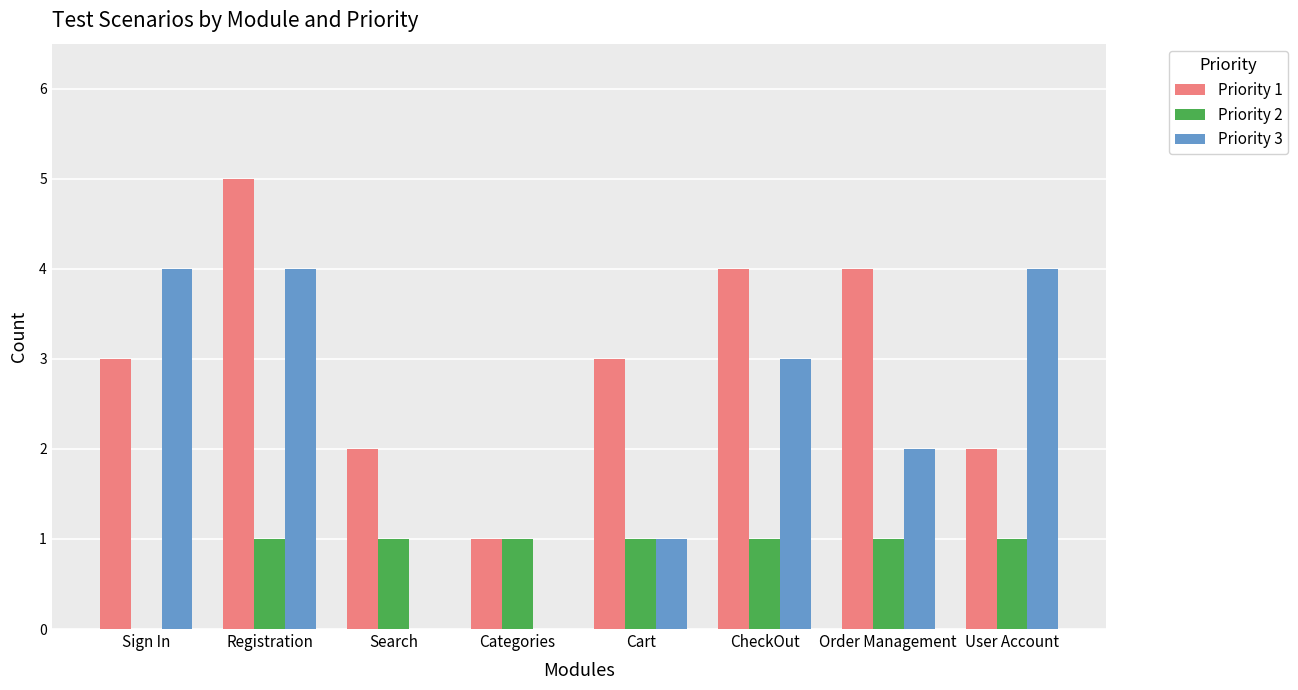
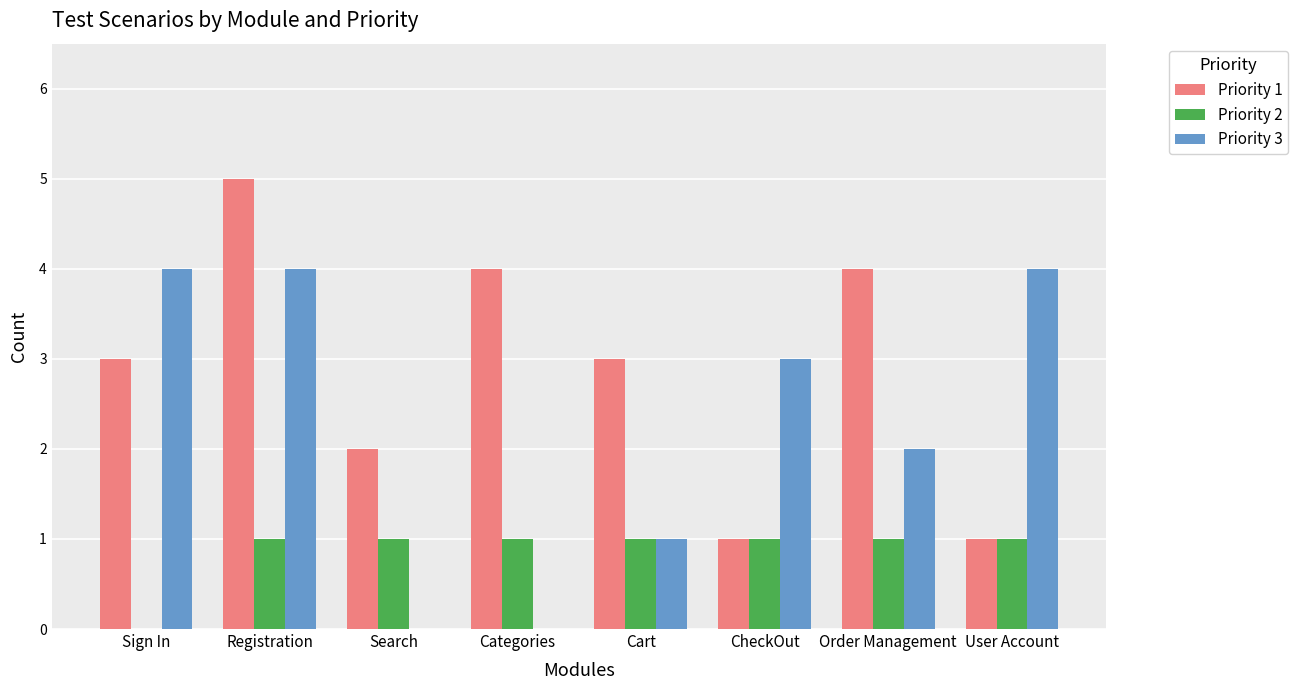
  {
    "Priority 1": {
      "Sign In": 3,
      "Registration": 5,
      "Search": 2,
-     "Categories": 1,
+     "Categories": 4,
      "Cart": 3,
-     "CheckOut": 4,
+     "CheckOut": 1,
      "Order Management": 4,
-     "User Account": 2
+     "User Account": 1
    },
    "Priority 2": {
      "Sign In": 0,
      "Registration": 1,
      "Search": 1,
      "Categories": 1,
      "Cart": 1,
      "CheckOut": 1,
      "Order Management": 1,
      "User Account": 1
    },
    "Priority 3": {
      "Sign In": 4,
      "Registration": 4,
      "Search": 0,
      "Categories": 0,
      "Cart": 1,
      "CheckOut": 3,
      "Order Management": 2,
      "User Account": 4
    }
  }
